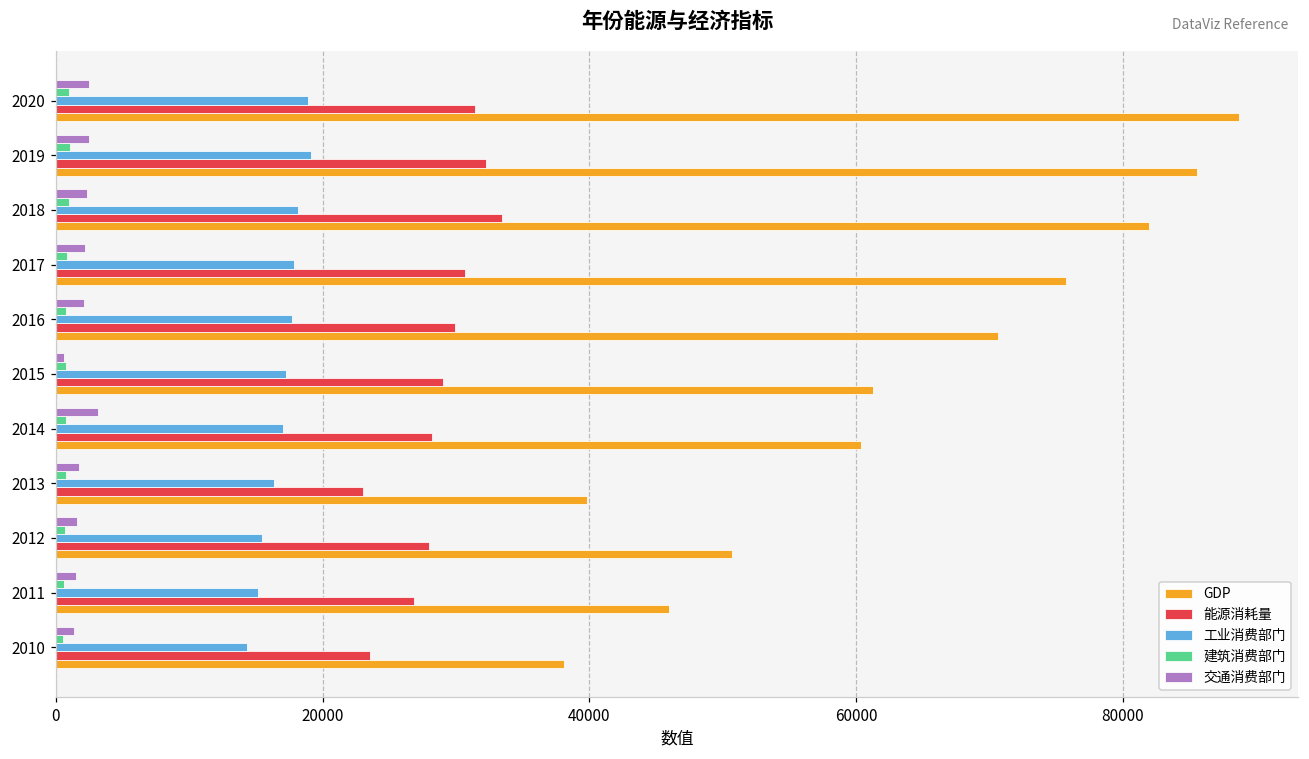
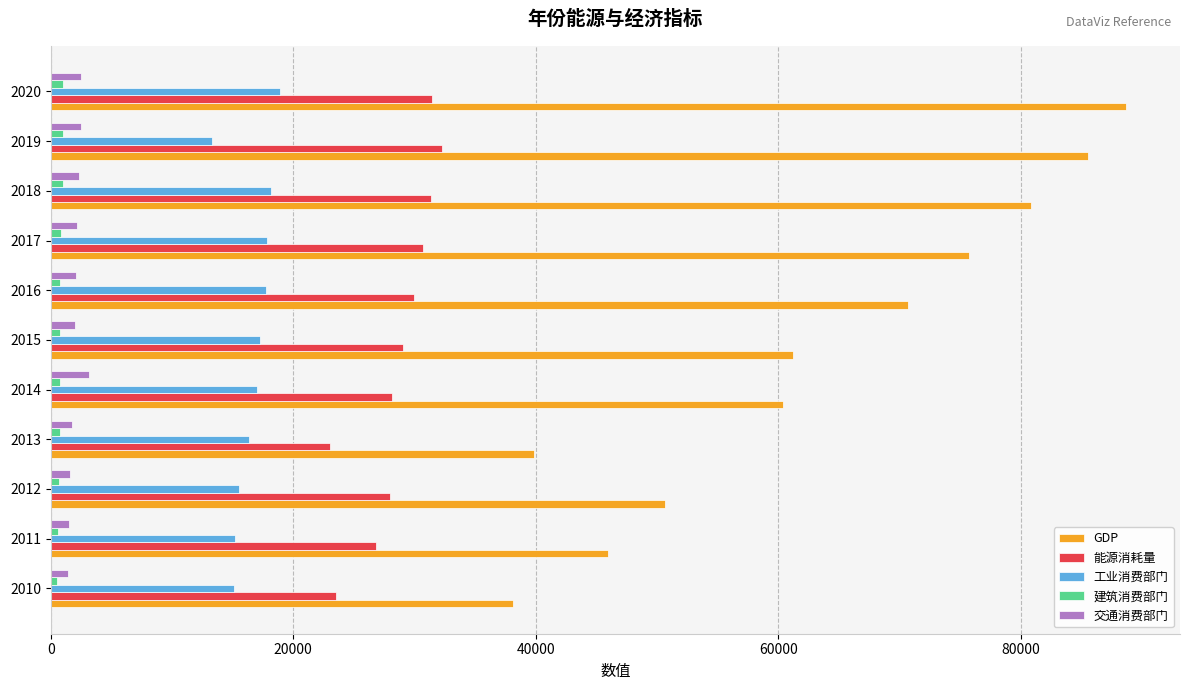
  {
    "GDP": {
      "2020": 88700,
      "2019": 85600,
-     "2018": 81900,
+     "2018": 80800,
      "2017": 75800,
      "2016": 70700,
      "2015": 61200,
      "2014": 60400,
      "2013": 39800,
      "2012": 50700,
      "2011": 46000,
      "2010": 38100
    },
    "能源消耗量": {
      "2020": 31400,
      "2019": 32200,
-     "2018": 33400,
+     "2018": 31400,
      "2017": 30700,
      "2016": 29900,
      "2015": 29000,
      "2014": 28200,
      "2013": 23000,
      "2012": 28000,
      "2011": 26900,
      "2010": 23500
    },
    "工业消费部门": {
      "2020": 18900,
-     "2019": 19100,
+     "2019": 13300,
      "2018": 18100,
      "2017": 17800,
      "2016": 17700,
      "2015": 17200,
      "2014": 17000,
      "2013": 16300,
      "2012": 15500,
      "2011": 15200,
-     "2010": 14300
+     "2010": 15100
    },
    "建筑消费部门": {
      "2020": 1000,
      "2019": 1000,
      "2018": 1000,
      "2017": 900,
      "2016": 800,
      "2015": 800,
      "2014": 700,
      "2013": 700,
      "2012": 700,
      "2011": 600,
      "2010": 500
    },
    "交通消费部门": {
      "2020": 2500,
      "2019": 2500,
      "2018": 2300,
      "2017": 2200,
      "2016": 2100,
-     "2015": 600,
+     "2015": 2000,
      "2014": 3200,
      "2013": 1700,
      "2012": 1600,
      "2011": 1500,
      "2010": 1400
    }
  }
